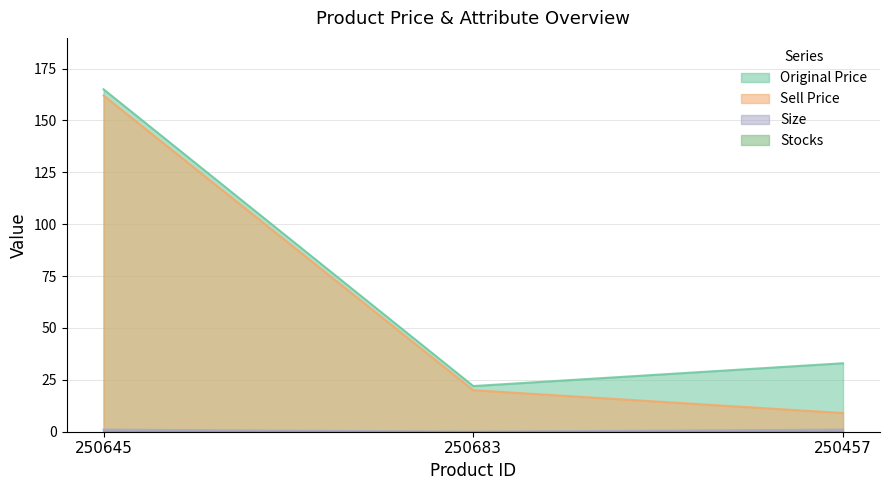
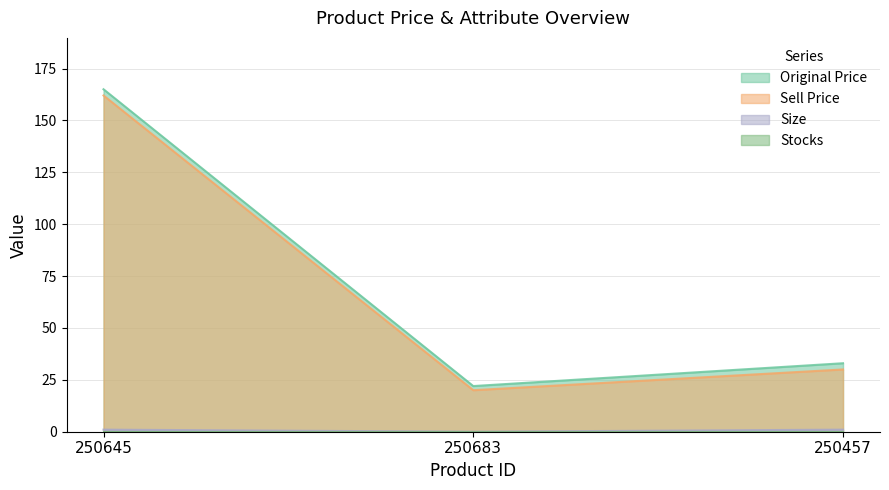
  {
    "Sell Price": {
      "250645": 162,
      "250683": 20,
-     "250457": 9
+     "250457": 30
    }
  }
